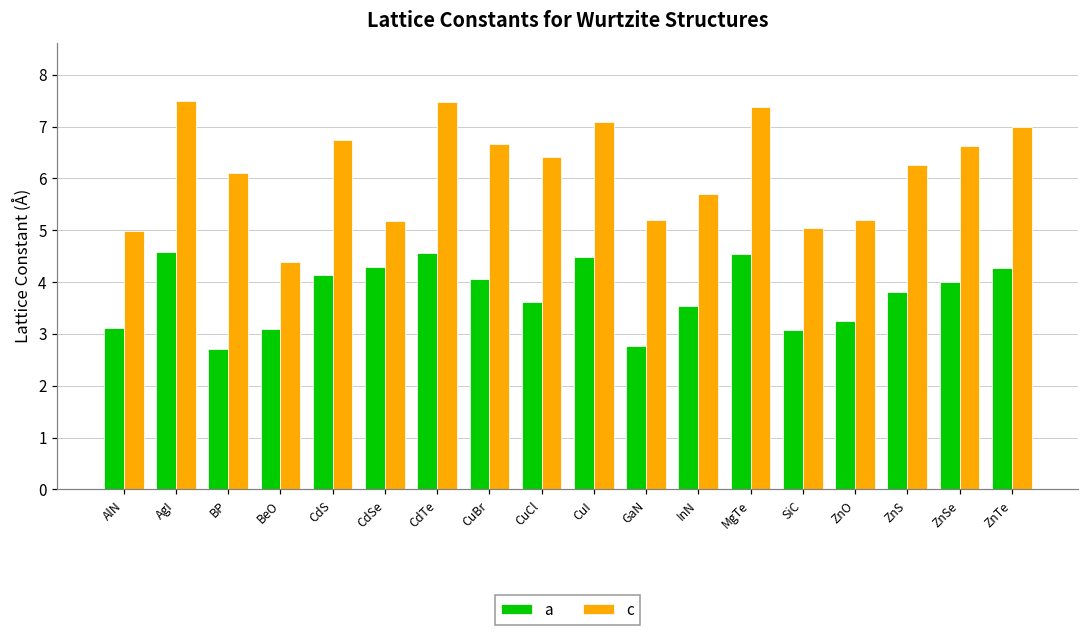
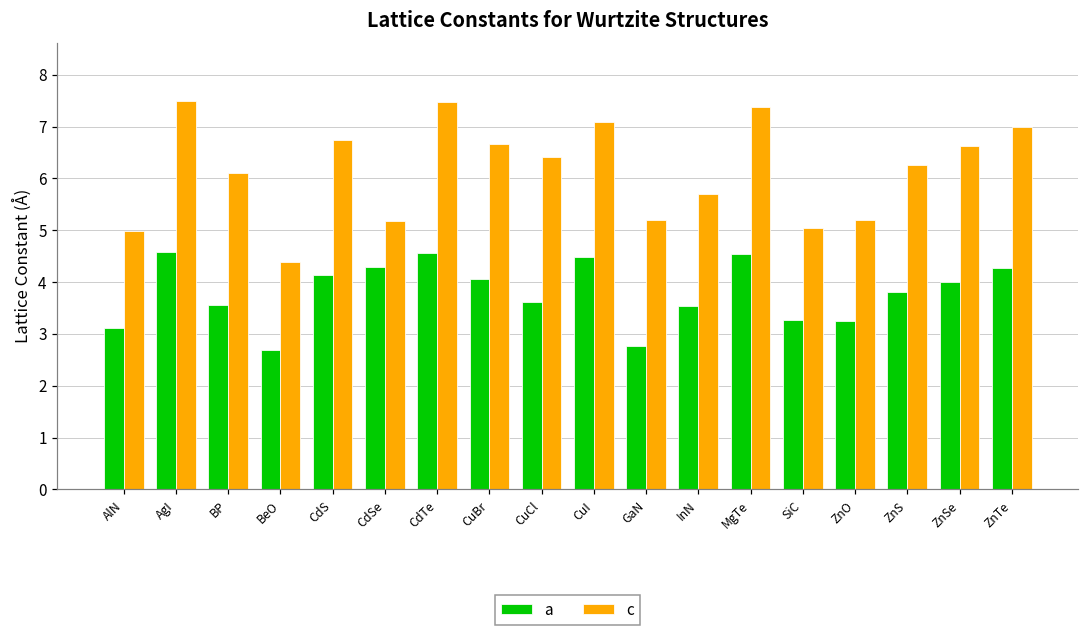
  {
    "a": {
      "AlN": 3.1,
      "AgI": 4.6,
-     "BP": 2.7,
-     "BeO": 3.1,
+     "BP": 3.6,
+     "BeO": 2.7,
      "CdS": 4.1,
      "CdSe": 4.3,
      "CdTe": 4.6,
      "CuBr": 4.1,
      "CuCl": 3.6,
      "CuI": 4.5,
      "GaN": 2.8,
      "InN": 3.5,
      "MgTe": 4.5,
-     "SiC": 3.1,
+     "SiC": 3.3,
      "ZnO": 3.3,
      "ZnS": 3.8,
      "ZnSe": 4.0,
      "ZnTe": 4.3
    },
    "c": {
      "AlN": 5.0,
      "AgI": 7.5,
      "BP": 6.1,
      "BeO": 4.4,
      "CdS": 6.7,
      "CdSe": 5.2,
      "CdTe": 7.5,
      "CuBr": 6.7,
      "CuCl": 6.4,
      "CuI": 7.1,
      "GaN": 5.2,
      "InN": 5.7,
      "MgTe": 7.4,
      "SiC": 5.0,
      "ZnO": 5.2,
      "ZnS": 6.3,
      "ZnSe": 6.6,
      "ZnTe": 7.0
    }
  }
